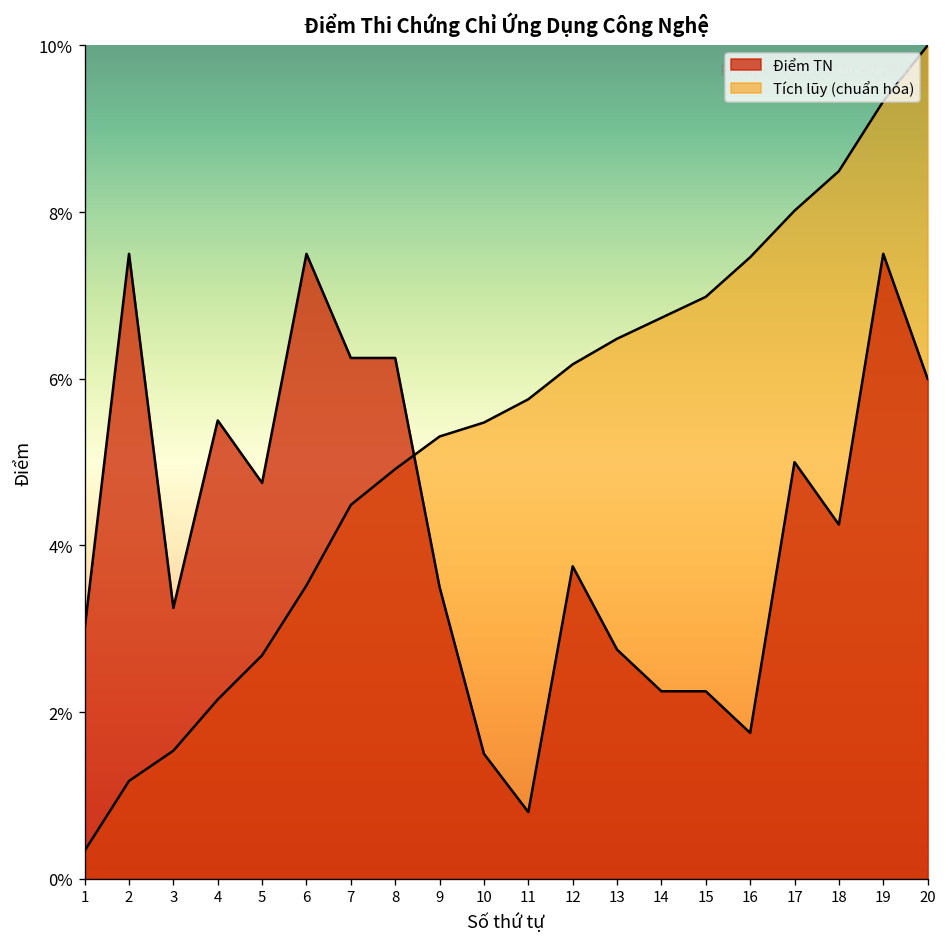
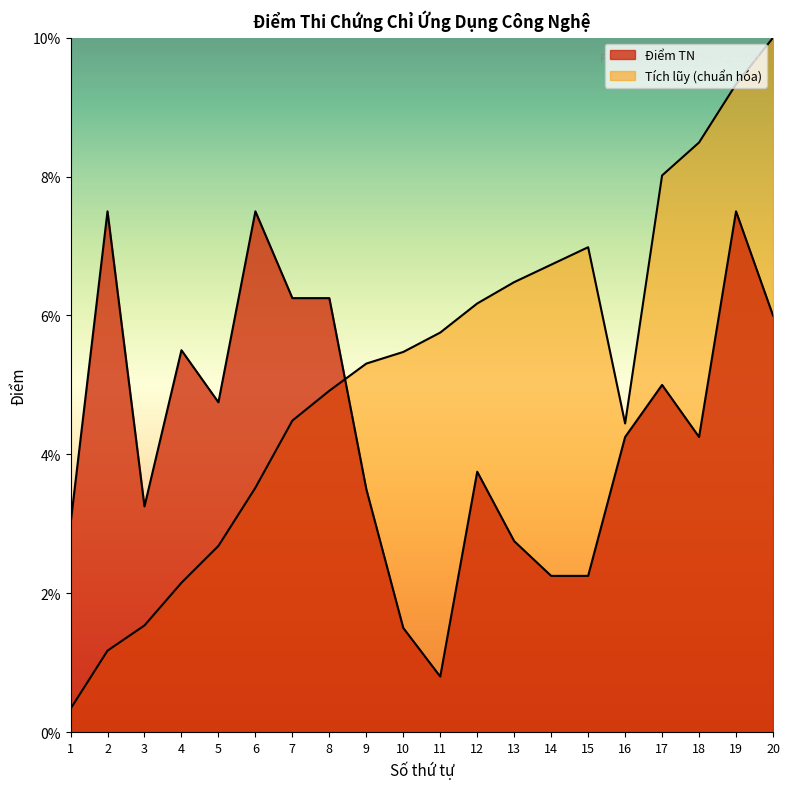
  {
    "Điểm TN": {
      "1": "3.0%",
      "2": "7.5%",
      "3": "3.3%",
      "4": "5.5%",
      "5": "4.8%",
      "6": "7.5%",
      "7": "6.3%",
      "8": "6.3%",
      "9": "3.5%",
      "10": "1.5%",
      "11": "0.8%",
      "12": "3.8%",
      "13": "2.8%",
      "14": "2.3%",
      "15": "2.3%",
-     "16": "1.8%",
+     "16": "4.3%",
      "17": "5.0%",
      "18": "4.3%",
      "19": "7.5%",
      "20": "6.0%"
    },
    "Tích lũy (chuẩn hóa)": {
      "1": "0.3%",
      "2": "1.2%",
      "3": "1.5%",
      "4": "2.2%",
      "5": "2.7%",
      "6": "3.5%",
      "7": "4.5%",
      "8": "4.9%",
      "9": "5.3%",
      "10": "5.5%",
      "11": "5.8%",
      "12": "6.2%",
      "13": "6.5%",
      "14": "6.7%",
      "15": "7.0%",
-     "16": "7.5%",
+     "16": "4.4%",
      "17": "8.0%",
      "18": "8.5%"
    }
  }
